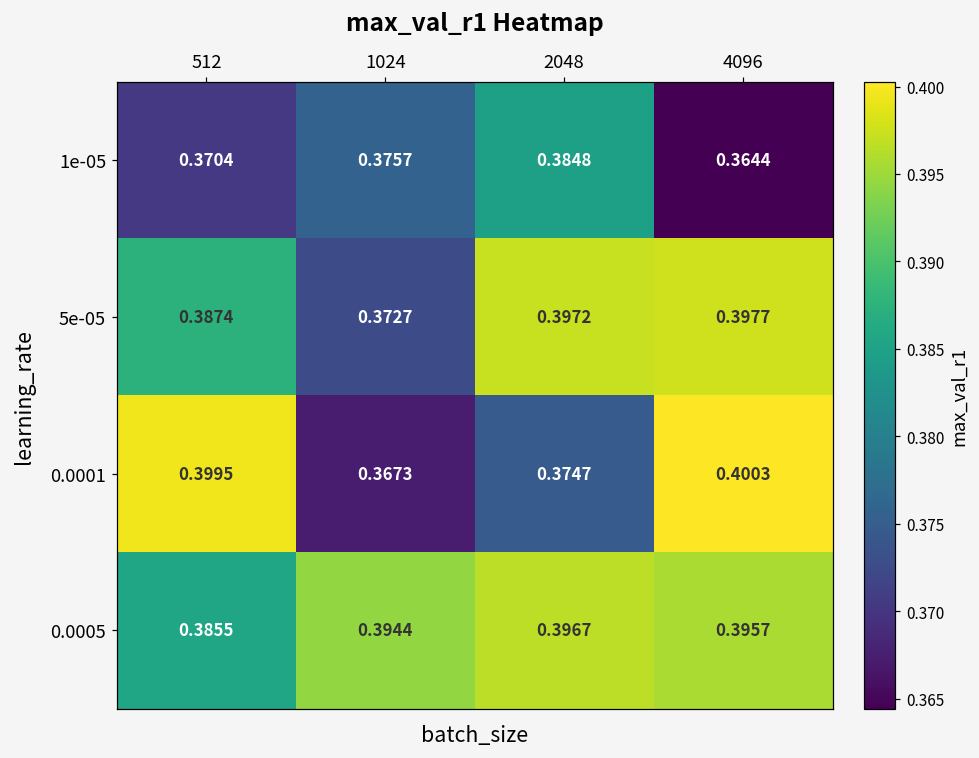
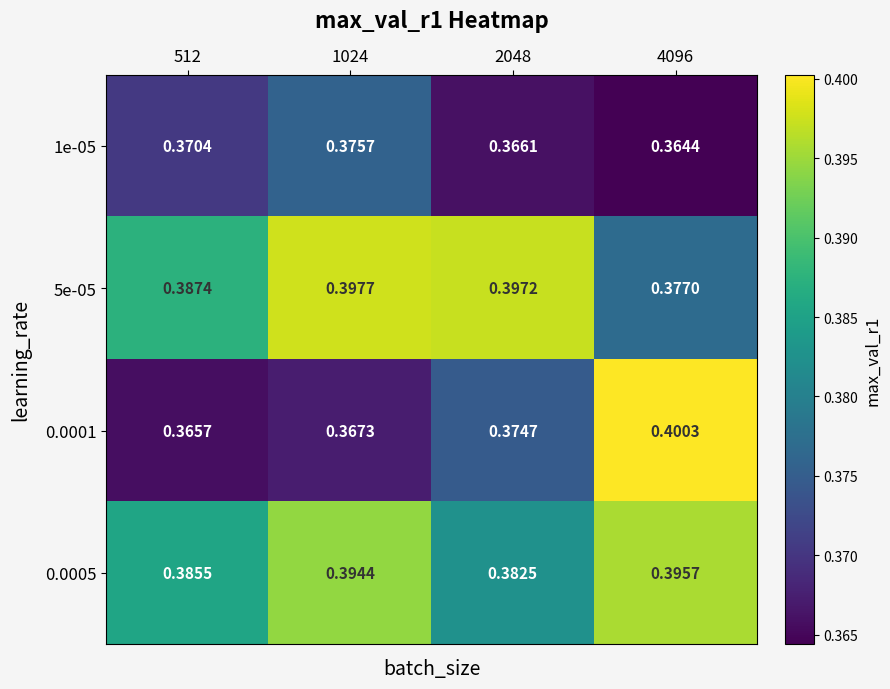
  {
    "1e-05": {
-     "2048": 0.3848
+     "2048": 0.3661
    },
    "5e-05": {
-     "1024": 0.3727,
-     "4096": 0.3977
+     "1024": 0.3977,
+     "4096": 0.3770
    },
    "0.0001": {
-     "512": 0.3995
+     "512": 0.3657
    },
    "0.0005": {
-     "2048": 0.3967
+     "2048": 0.3825
    }
  }
